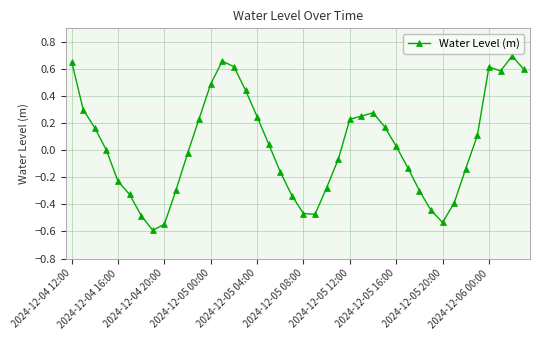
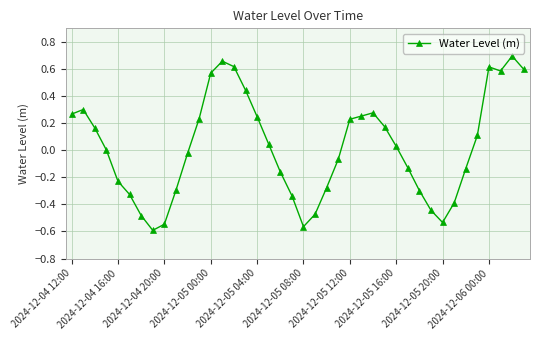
  {
-   "2024-12-04 12:00": 0.65,
+   "2024-12-04 12:00": 0.27,
    "2024-12-04 16:00": -0.23,
    "2024-12-04 20:00": -0.55,
-   "2024-12-05 00:00": 0.49,
+   "2024-12-05 00:00": 0.57,
    "2024-12-05 04:00": 0.25,
-   "2024-12-05 08:00": -0.47,
+   "2024-12-05 08:00": -0.56,
    "2024-12-05 12:00": 0.23,
    "2024-12-05 16:00": 0.03,
    "2024-12-05 20:00": -0.53,
    "2024-12-06 00:00": 0.62
  }
